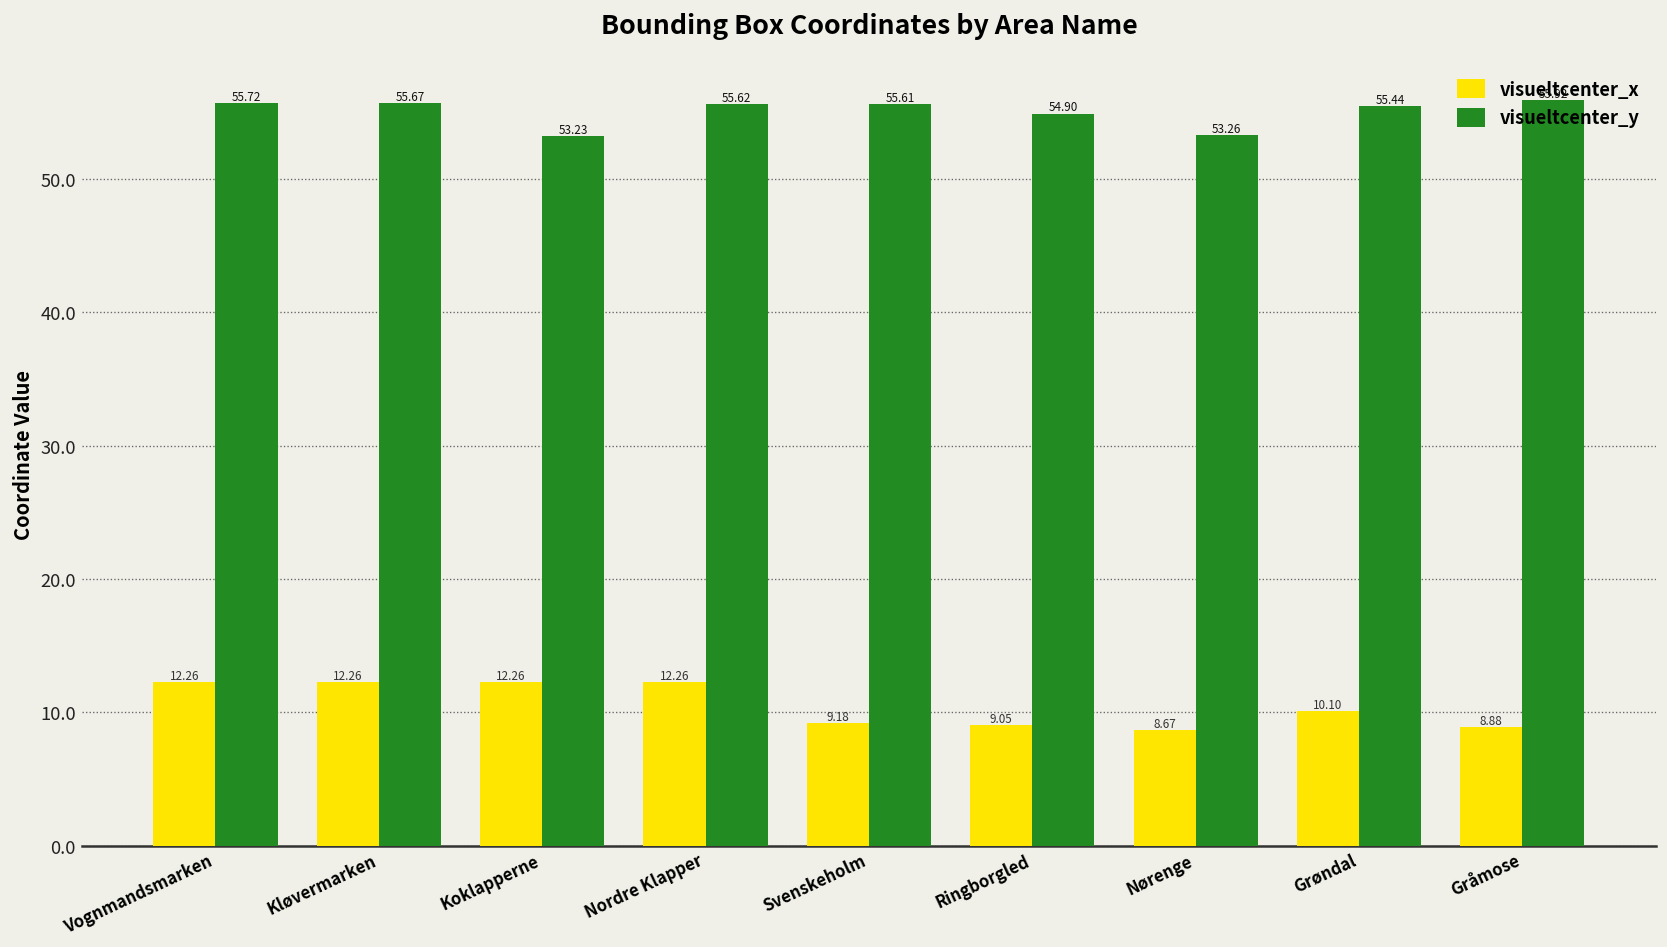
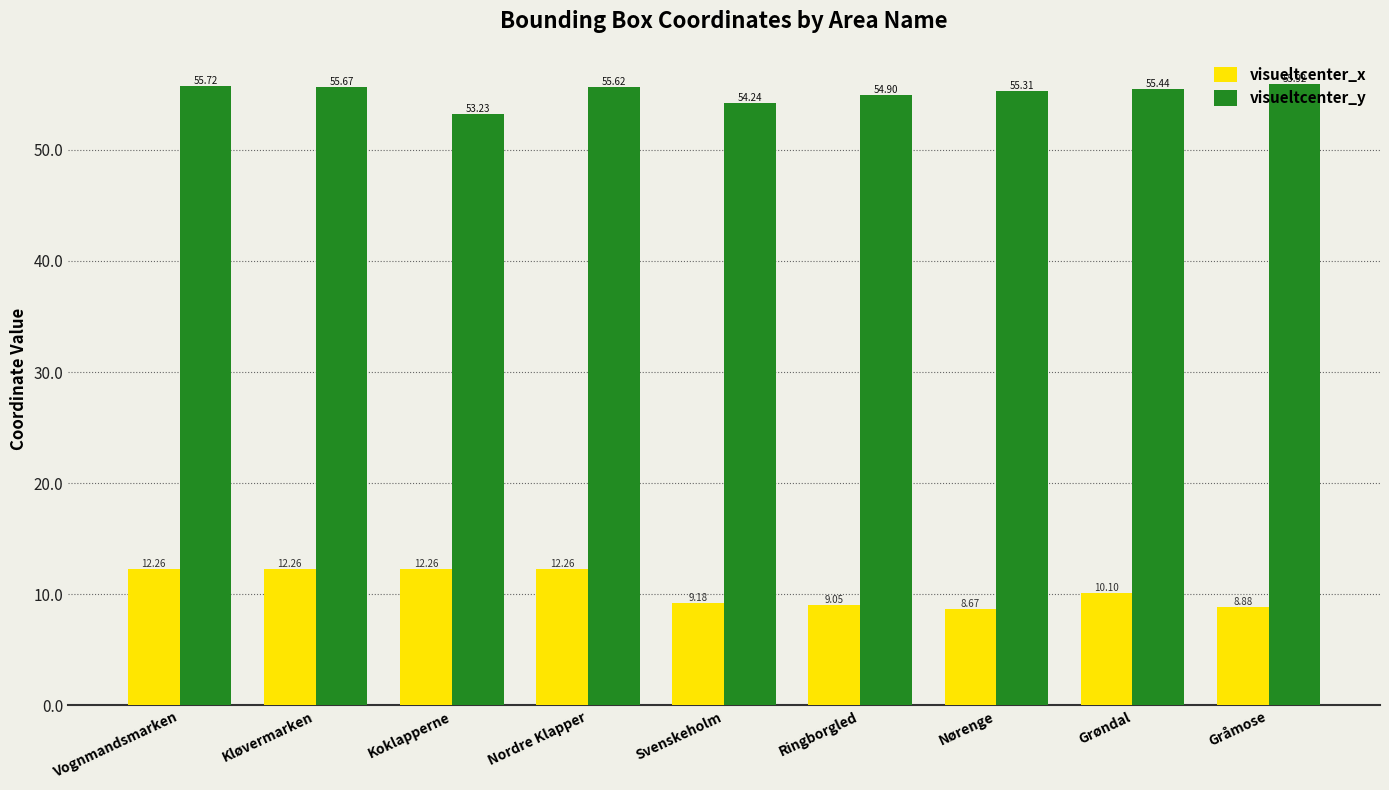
  {
    "visueltcenter_x": {
      "Vognmandsmarken": 12.26,
      "Kløvermarken": 12.26,
      "Koklapperne": 12.26,
      "Nordre Klapper": 12.26,
      "Svenskeholm": 9.18,
      "Ringborgled": 9.05,
      "Nørenge": 8.67,
      "Grøndal": 10.10,
      "Gråmose": 8.88
    },
    "visueltcenter_y": {
      "Vognmandsmarken": 55.72,
      "Kløvermarken": 55.67,
      "Koklapperne": 53.23,
      "Nordre Klapper": 55.62,
-     "Svenskeholm": 55.61,
+     "Svenskeholm": 54.24,
      "Ringborgled": 54.90,
-     "Nørenge": 53.26,
+     "Nørenge": 55.31,
      "Grøndal": 55.44,
      "Gråmose": 55.92
    }
  }
